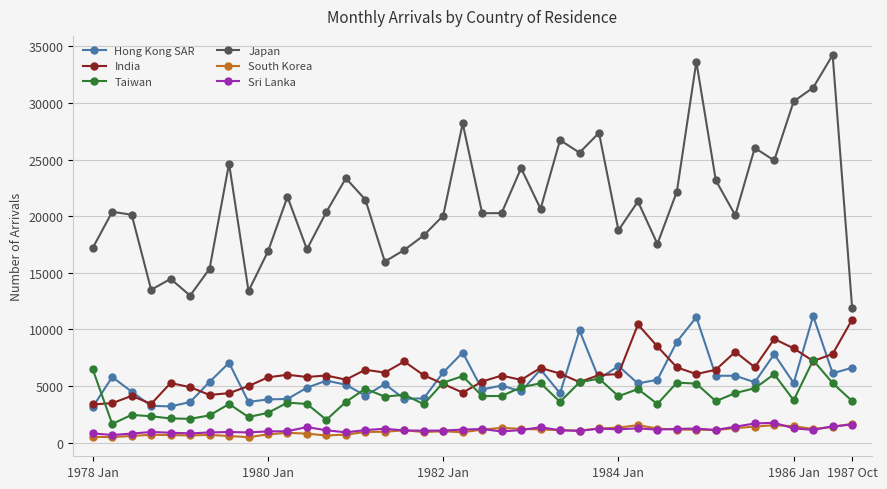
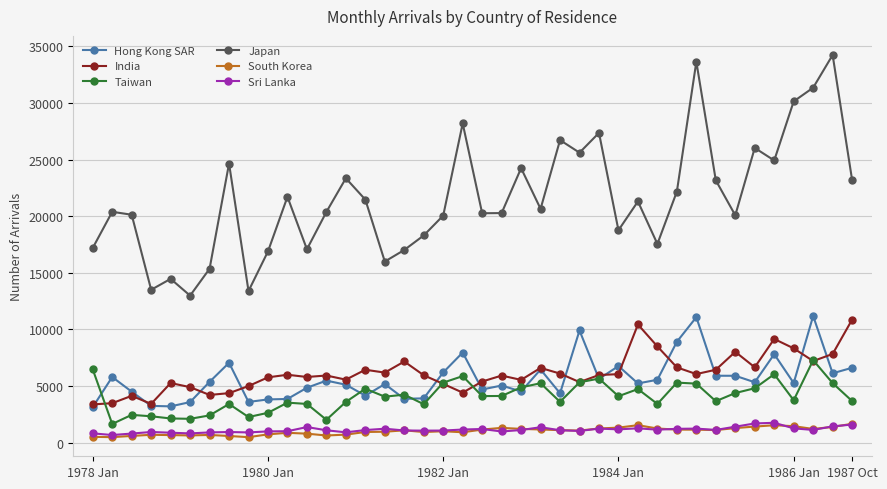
  {
    "Hong Kong SAR": {
      "1978 Jan": 3100,
      "1987 Oct": 6600
    },
    "India": {
      "1978 Jan": 3400,
      "1987 Oct": 10900
    },
    "Taiwan": {
      "1978 Jan": 6500,
      "1987 Oct": 3700
    },
    "Japan": {
      "1978 Jan": 17200,
-     "1987 Oct": 11900
+     "1987 Oct": 23200
    },
    "South Korea": {
      "1978 Jan": 500
    },
    "Sri Lanka": {
      "1978 Jan": 800
    }
  }
